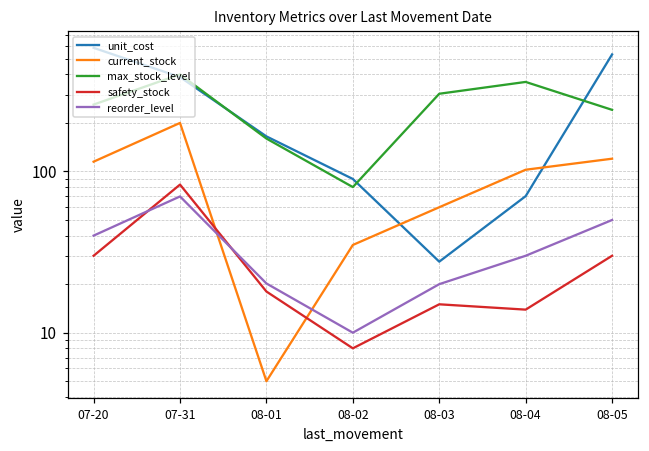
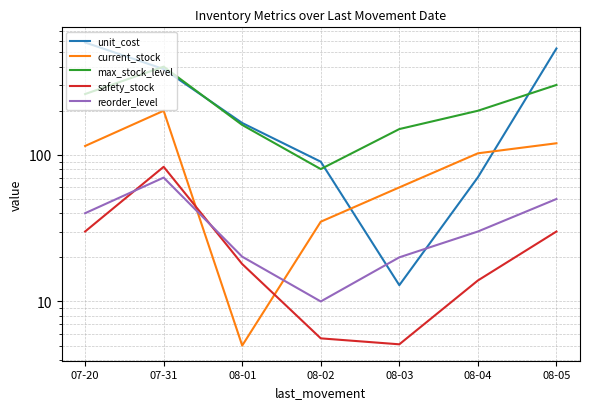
  {
    "unit_cost": {
      "08-02": 90,
-     "08-03": 28,
+     "08-03": 13,
      "08-04": 70,
      "08-05": 530
    },
    "current_stock": {
      "07-20": 120,
      "07-31": 200,
      "08-01": 5.0,
      "08-02": 35,
      "08-03": 60,
      "08-04": 100,
      "08-05": 120
    },
    "max_stock_level": {
      "08-02": 80,
-     "08-03": 300,
-     "08-04": 360,
-     "08-05": 240
+     "08-03": 150,
+     "08-04": 200,
+     "08-05": 300
    },
    "safety_stock": {
      "07-20": 30,
      "07-31": 80,
      "08-01": 18,
-     "08-02": 8,
-     "08-03": 15,
+     "08-02": 5.6,
+     "08-03": 5.1,
      "08-04": 14,
      "08-05": 30
    },
    "reorder_level": {
      "07-20": 40,
      "07-31": 70,
      "08-01": 20,
      "08-02": 10,
      "08-03": 20,
      "08-04": 30,
      "08-05": 50
    }
  }
